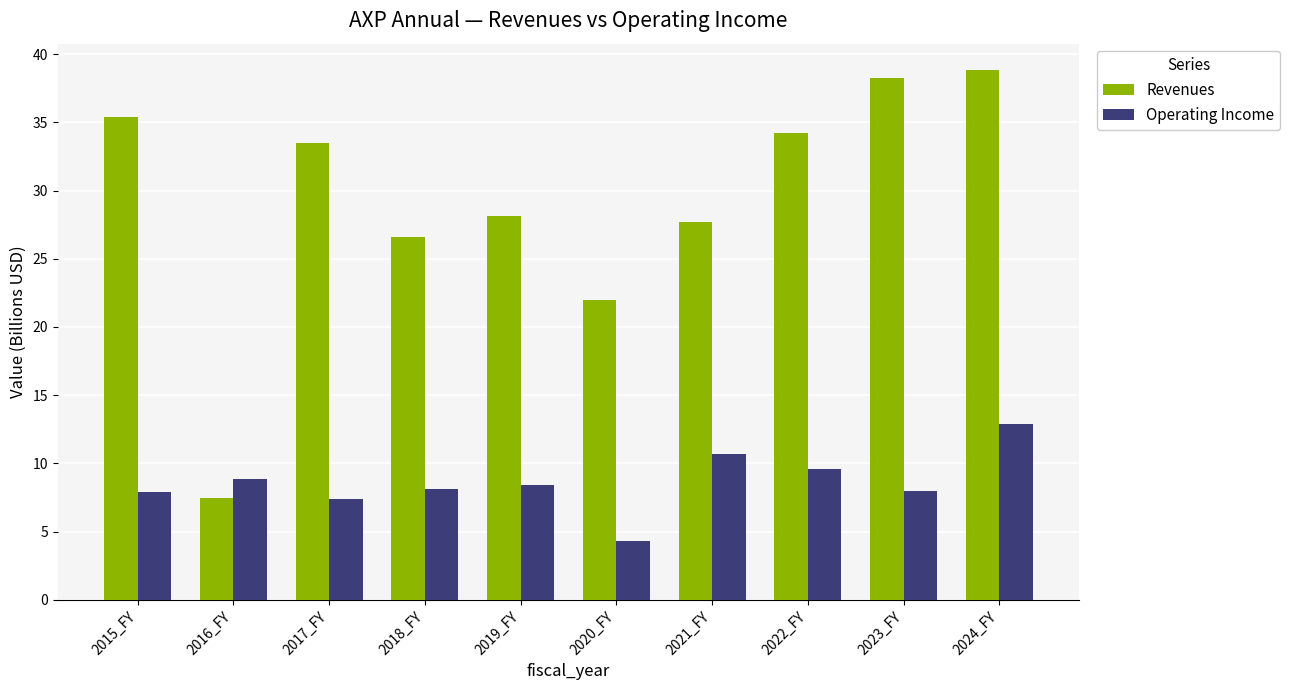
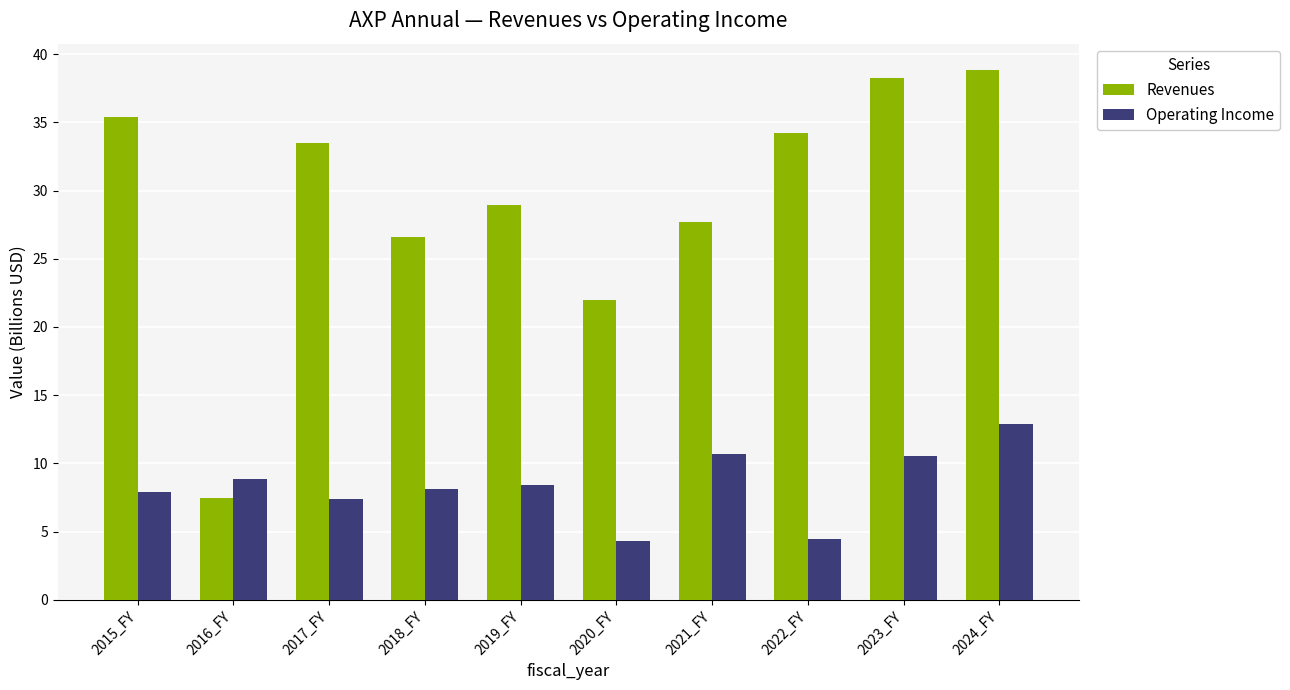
  {
    "Revenues": {
      "2015_FY": 35.4,
      "2016_FY": 7.5,
      "2017_FY": 33.5,
      "2018_FY": 26.6,
-     "2019_FY": 28.2,
+     "2019_FY": 28.9,
      "2020_FY": 22.0,
      "2021_FY": 27.7,
      "2022_FY": 34.2,
      "2023_FY": 38.2,
      "2024_FY": 38.8
    },
    "Operating Income": {
      "2015_FY": 7.9,
      "2016_FY": 8.9,
      "2017_FY": 7.4,
      "2018_FY": 8.1,
      "2019_FY": 8.4,
      "2020_FY": 4.3,
      "2021_FY": 10.7,
-     "2022_FY": 9.6,
-     "2023_FY": 8.0,
+     "2022_FY": 4.4,
+     "2023_FY": 10.5,
      "2024_FY": 12.9
    }
  }
